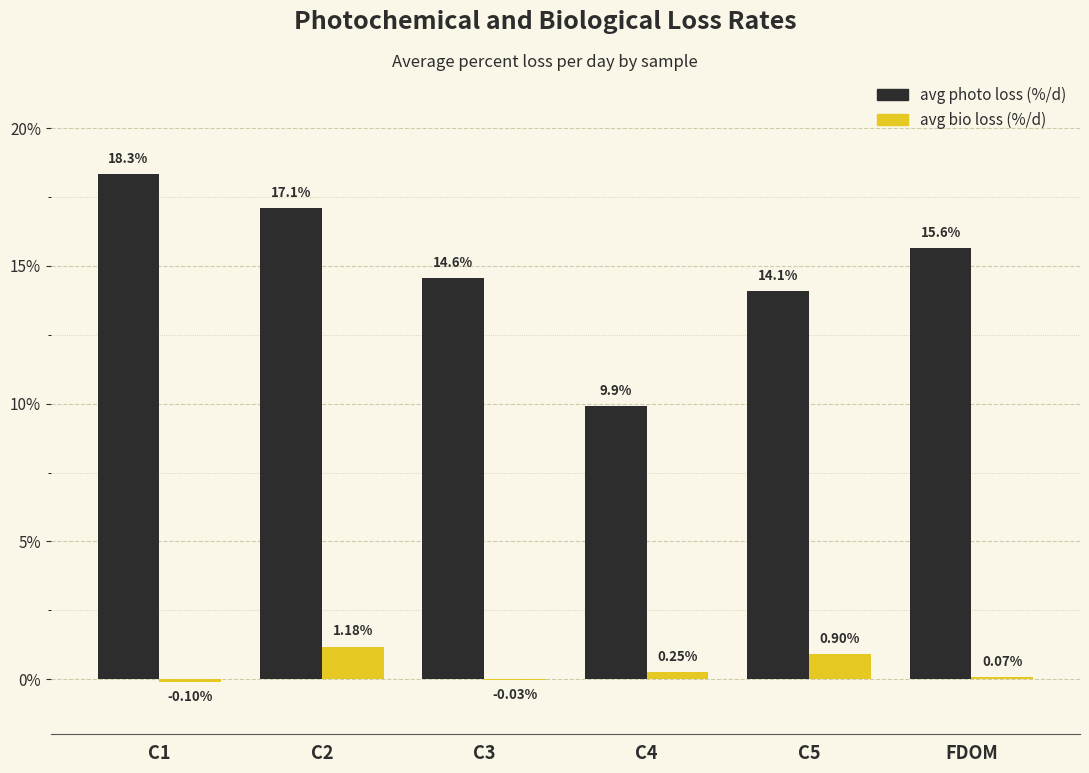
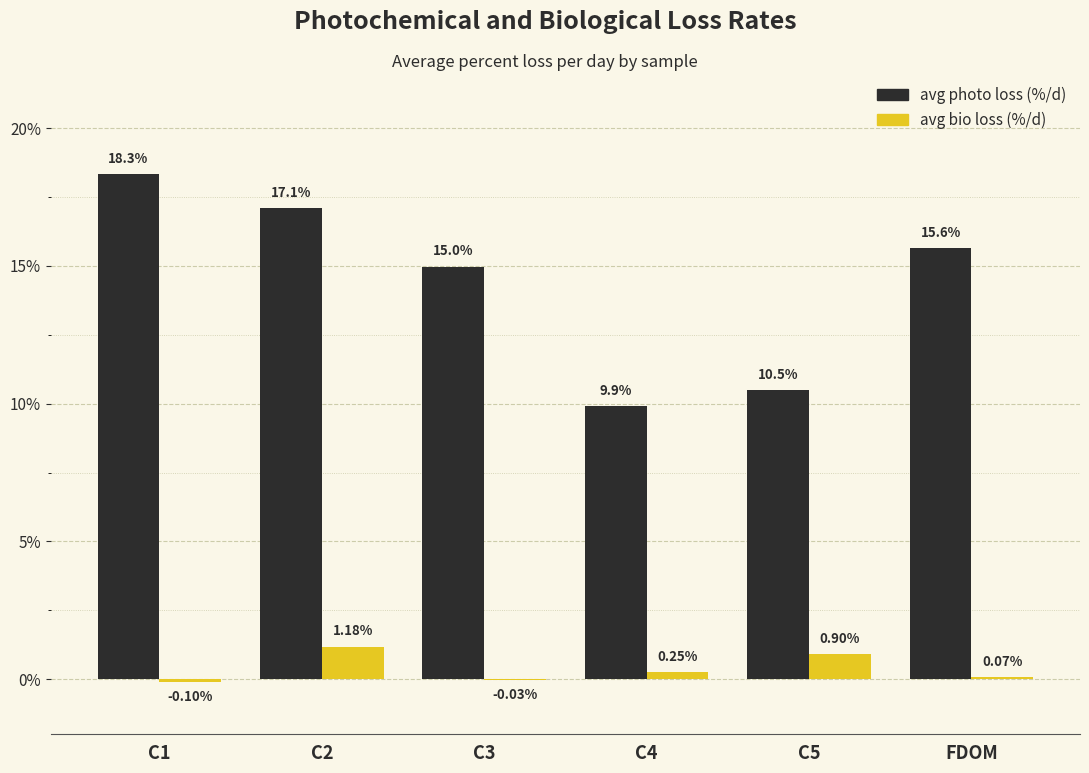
  {
    "avg photo loss (%/d)": {
      "C1": "18.3%",
      "C2": "17.1%",
-     "C3": "14.6%",
+     "C3": "15.0%",
      "C4": "9.9%",
-     "C5": "14.1%",
+     "C5": "10.5%",
      "FDOM": "15.6%"
    },
    "avg bio loss (%/d)": {
      "C1": "-0.10%",
      "C2": "1.18%",
      "C3": "-0.03%",
      "C4": "0.25%",
      "C5": "0.90%",
      "FDOM": "0.07%"
    }
  }
